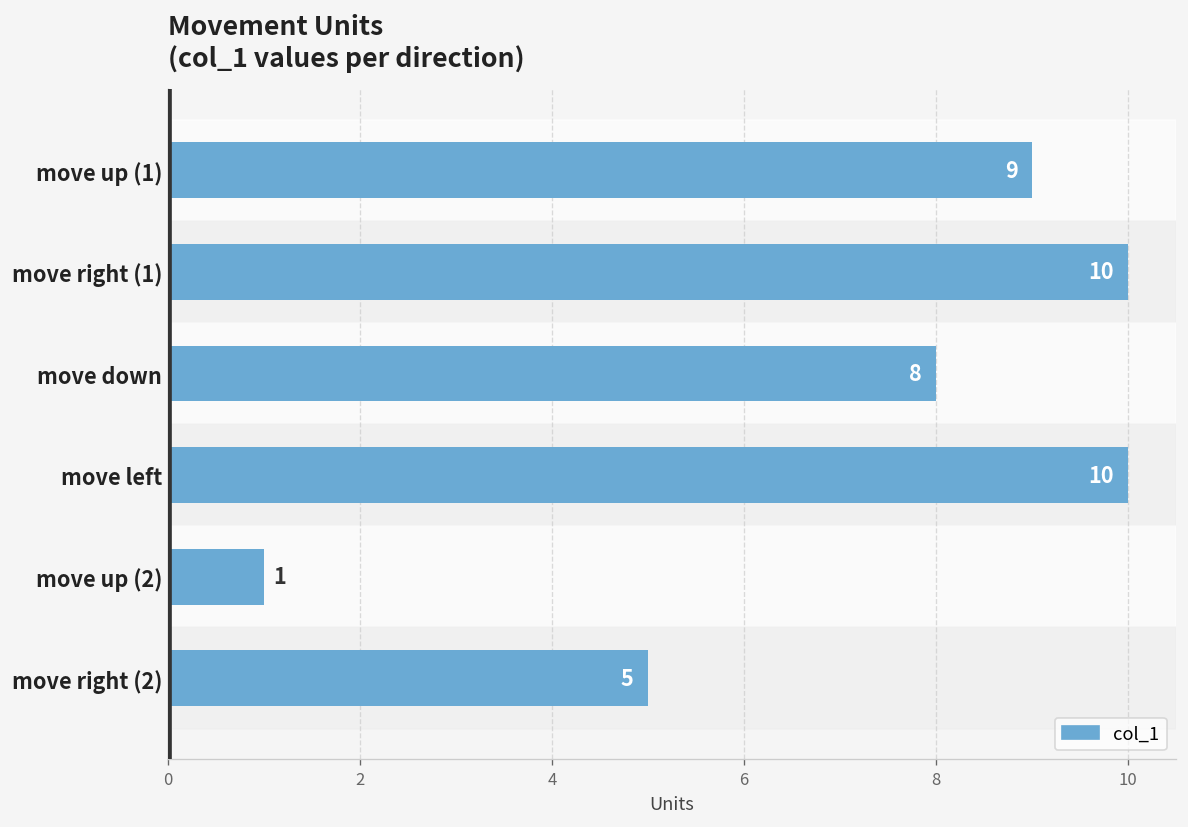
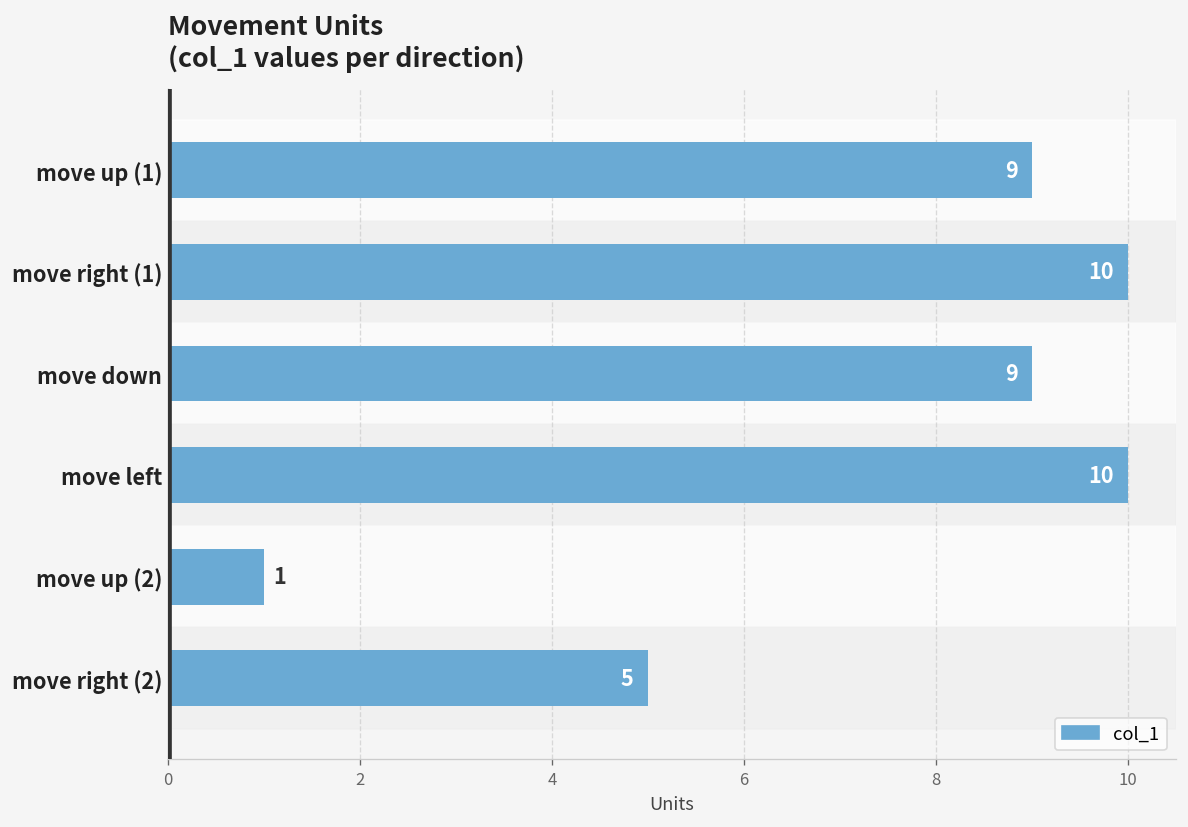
  {
    "move up (1)": 9,
    "move right (1)": 10,
-   "move down": 8,
+   "move down": 9,
    "move left": 10,
    "move up (2)": 1,
    "move right (2)": 5
  }
